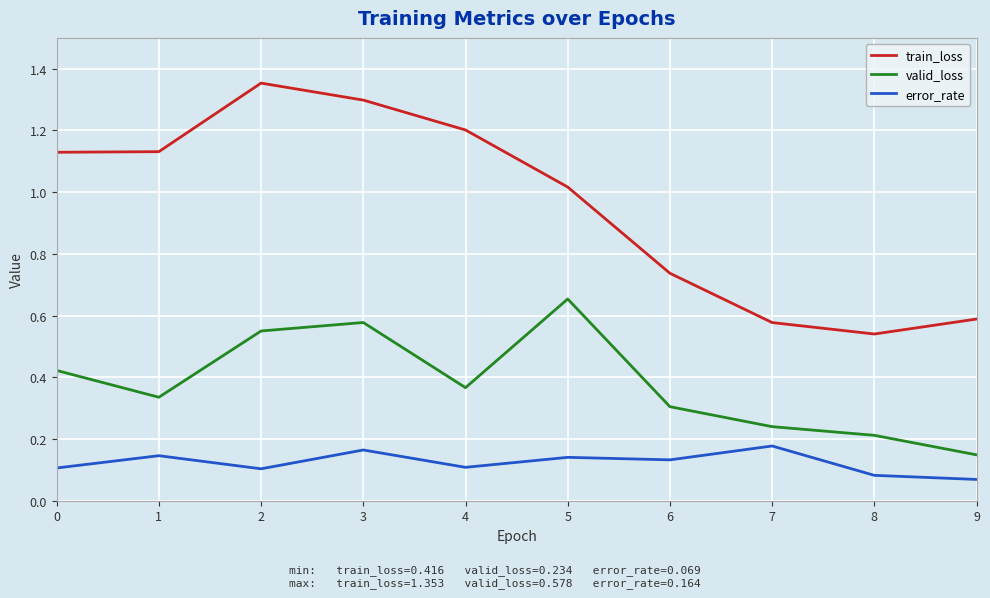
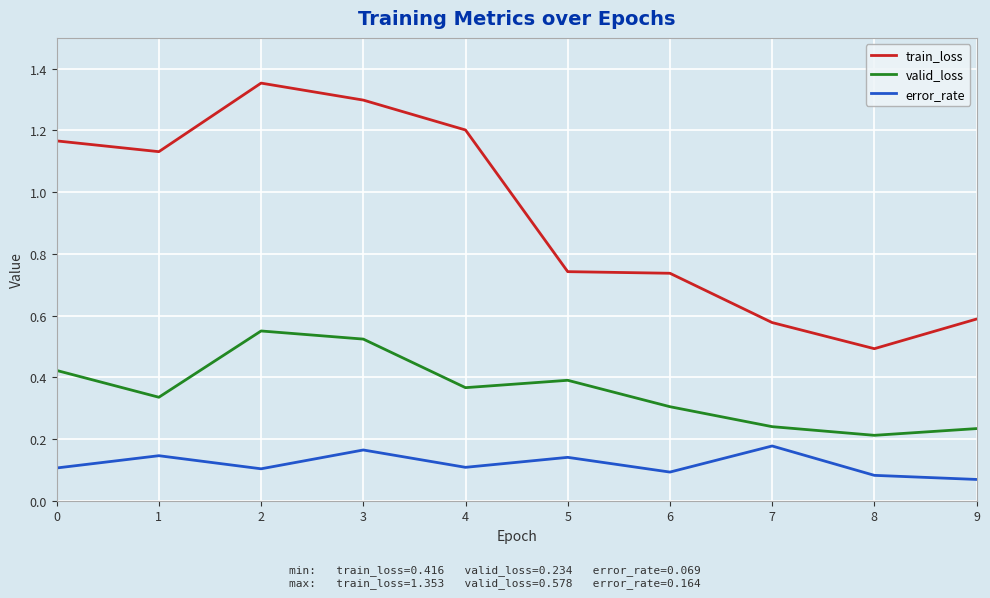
  {
    "train_loss": {
-     "0": 1.13,
+     "0": 1.17,
      "1": 1.13,
      "2": 1.35,
      "3": 1.30,
      "4": 1.20,
-     "5": 1.02,
+     "5": 0.74,
      "6": 0.74,
      "7": 0.58,
-     "8": 0.54,
+     "8": 0.49,
      "9": 0.59
    },
    "valid_loss": {
      "0": 0.42,
      "1": 0.34,
      "2": 0.55,
-     "3": 0.58,
+     "3": 0.52,
      "4": 0.37,
-     "5": 0.65,
+     "5": 0.39,
      "6": 0.30,
      "7": 0.24,
      "8": 0.21,
-     "9": 0.15
+     "9": 0.23
    },
    "error_rate": {
      "0": 0.11,
      "1": 0.15,
      "2": 0.10,
      "3": 0.16,
      "4": 0.11,
      "5": 0.14,
-     "6": 0.13,
+     "6": 0.09,
      "7": 0.18,
      "8": 0.08,
      "9": 0.07
    }
  }
